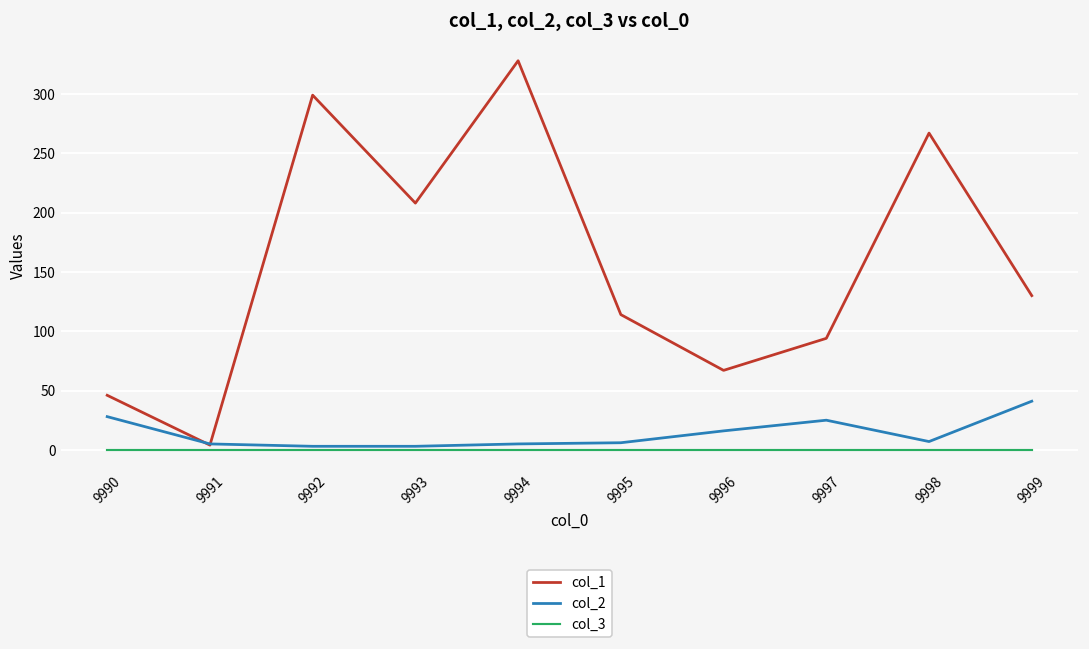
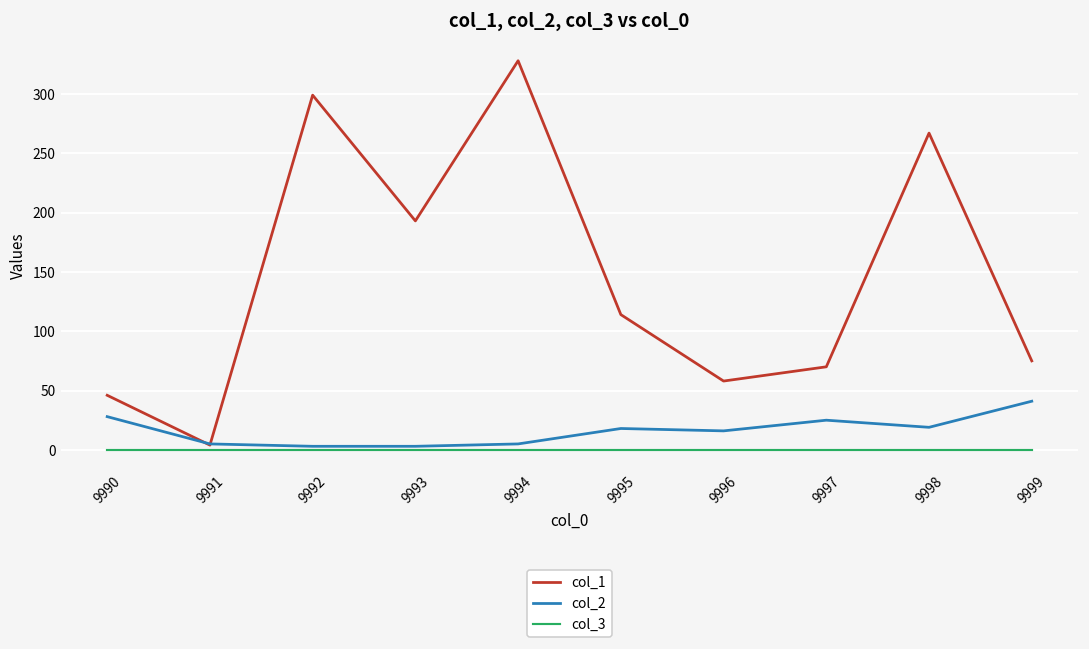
  {
    "col_1": {
      "9990": 46,
      "9992": 299,
-     "9993": 208,
+     "9993": 193,
      "9994": 328,
      "9995": 114,
-     "9996": 67,
-     "9997": 94,
+     "9996": 58,
+     "9997": 70,
      "9998": 267,
-     "9999": 130
+     "9999": 75
    },
    "col_2": {
      "9990": 28,
      "9992": 3,
      "9993": 3,
      "9994": 5,
-     "9995": 6,
+     "9995": 18,
      "9996": 16,
      "9997": 25,
-     "9998": 7,
+     "9998": 19,
      "9999": 41
    },
    "col_3": {
      "9990": 0,
      "9991": 0,
      "9992": 0,
      "9993": 0,
      "9994": 0,
      "9995": 0,
      "9996": 0,
      "9997": 0,
      "9998": 0,
      "9999": 0
    }
  }
